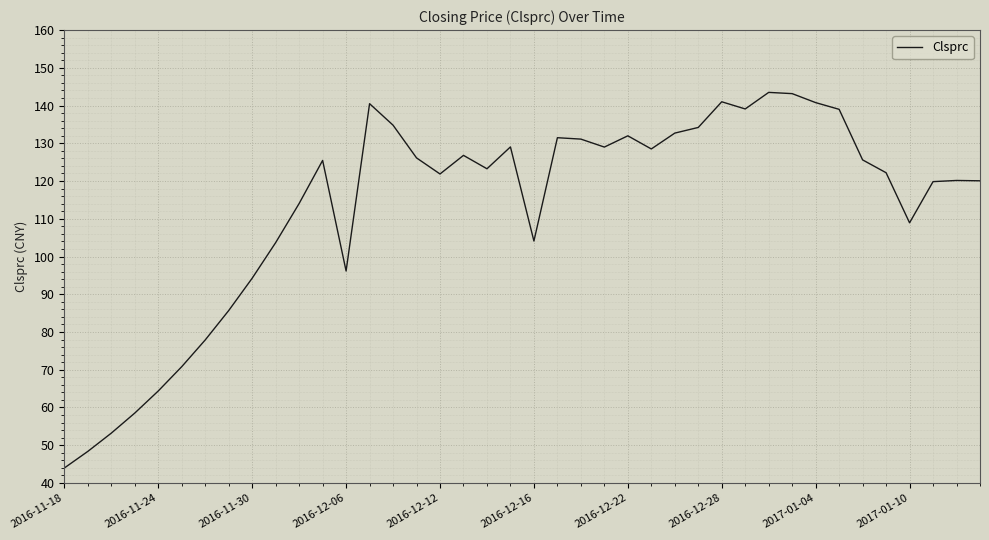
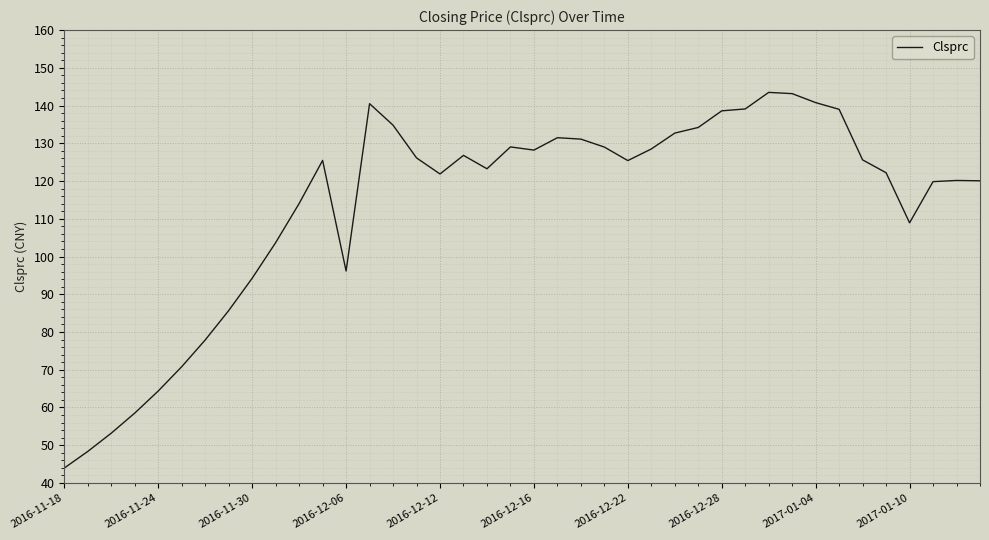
  {
    "2016-11-18": 44,
    "2016-11-24": 64,
    "2016-11-30": 94,
    "2016-12-06": 96,
    "2016-12-12": 122,
-   "2016-12-16": 104,
-   "2016-12-22": 132,
-   "2016-12-28": 141,
+   "2016-12-16": 128,
+   "2016-12-22": 125,
+   "2016-12-28": 139,
    "2017-01-04": 141,
    "2017-01-10": 109
  }
